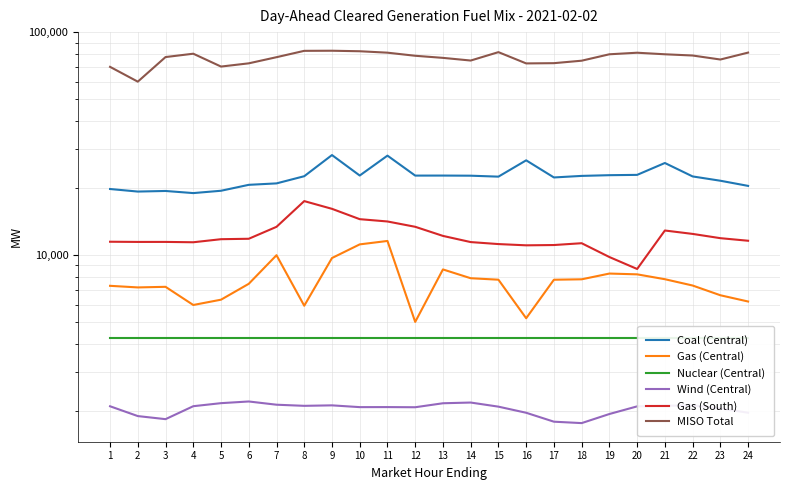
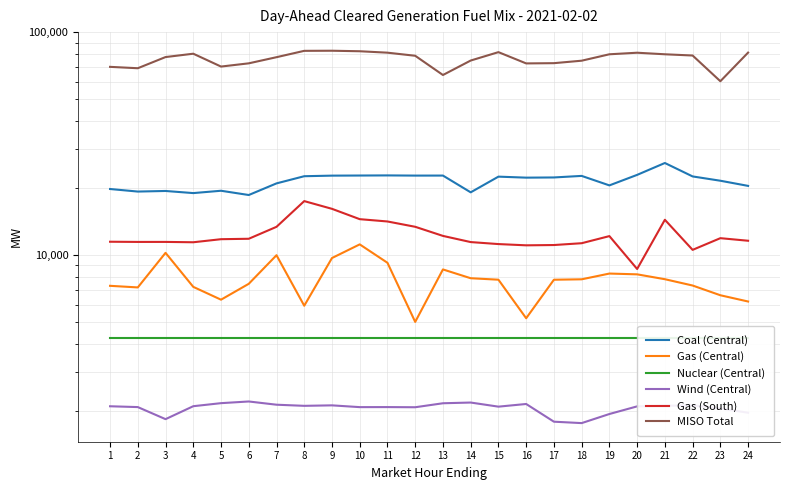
  {
    "Coal (Central)": {
      "1": "20,000",
      "2": "19,000",
      "3": "19,000",
      "4": "19,000",
      "5": "19,000",
-     "6": "21,000",
+     "6": "19,000",
      "7": "21,000",
      "8": "23,000",
-     "9": "28,000",
+     "9": "23,000",
      "10": "23,000",
-     "11": "28,000",
+     "11": "23,000",
      "12": "23,000",
      "13": "23,000",
-     "14": "23,000",
+     "14": "19,000",
      "15": "23,000",
-     "16": "27,000",
+     "16": "22,000",
      "17": "22,000",
      "18": "23,000",
-     "19": "23,000",
+     "19": "21,000",
      "20": "23,000",
      "21": "26,000",
      "22": "23,000",
      "23": "22,000",
      "24": "20,000"
    },
    "Gas (Central)": {
      "1": "7,300",
      "2": "7,200",
-     "3": "7,200",
-     "4": "6,000",
+     "3": "10,000",
+     "4": "7,200",
      "5": "6,300",
      "6": "7,400",
      "7": "10,000",
      "8": "5,900",
      "9": "10,000",
      "10": "11,000",
-     "11": "12,000",
+     "11": "9,300",
      "12": "5,000",
      "13": "8,600",
      "14": "7,900",
      "15": "7,800",
      "16": "5,200",
      "17": "7,800",
      "18": "7,800",
      "19": "8,300",
      "20": "8,200",
      "21": "7,800",
      "22": "7,300",
      "23": "6,600",
      "24": "6,200"
    },
    "Nuclear (Central)": {
      "1": "4,300",
      "2": "4,300",
      "3": "4,300",
      "4": "4,300",
      "5": "4,300",
      "6": "4,300",
      "7": "4,300",
      "8": "4,300",
      "9": "4,300",
      "10": "4,300",
      "11": "4,300",
      "12": "4,300",
      "13": "4,300",
      "14": "4,300",
      "15": "4,300",
      "16": "4,300",
      "17": "4,300",
      "18": "4,300",
      "19": "4,300",
      "20": "4,300"
    },
    "Wind (Central)": {
      "1": "2,100",
-     "2": "1,900",
+     "2": "2,100",
      "3": "1,800",
      "4": "2,100",
      "5": "2,200",
      "6": "2,200",
      "7": "2,100",
      "8": "2,100",
      "9": "2,100",
      "10": "2,100",
      "11": "2,100",
      "12": "2,100",
      "13": "2,200",
      "14": "2,200",
      "15": "2,100",
-     "16": "2,000",
+     "16": "2,200",
      "17": "1,800",
      "18": "1,800",
      "19": "1,900",
      "20": "2,100"
    },
    "Gas (South)": {
      "1": "12,000",
      "2": "11,000",
      "3": "11,000",
      "4": "11,000",
      "5": "12,000",
      "6": "12,000",
      "7": "13,000",
      "8": "17,000",
      "9": "16,000",
      "10": "15,000",
      "11": "14,000",
      "12": "13,000",
      "13": "12,000",
      "14": "11,000",
      "15": "11,000",
      "16": "11,000",
      "17": "11,000",
      "18": "11,000",
-     "19": "10,000",
+     "19": "12,000",
      "20": "8,700",
-     "21": "13,000",
-     "22": "12,000",
+     "21": "14,000",
+     "22": "11,000",
      "23": "12,000",
      "24": "12,000"
    },
    "MISO Total": {
      "1": "70,000",
-     "2": "60,000",
+     "2": "69,000",
      "3": "77,000",
      "4": "80,000",
      "5": "70,000",
      "6": "73,000",
      "7": "77,000",
      "8": "83,000",
      "9": "83,000",
      "10": "82,000",
      "11": "81,000",
      "12": "79,000",
-     "13": "77,000",
+     "13": "64,000",
      "14": "75,000",
      "15": "81,000",
      "16": "73,000",
      "17": "73,000",
      "18": "75,000",
      "19": "80,000",
      "20": "81,000",
      "21": "80,000",
      "22": "79,000",
-     "23": "76,000",
+     "23": "60,000",
      "24": "81,000"
    }
  }
